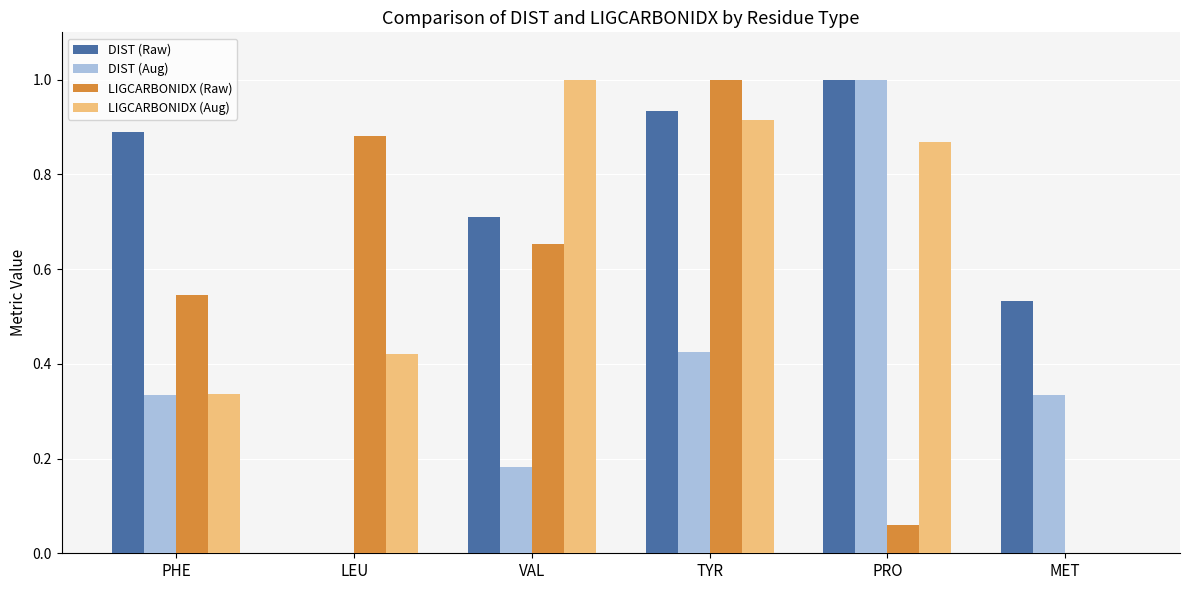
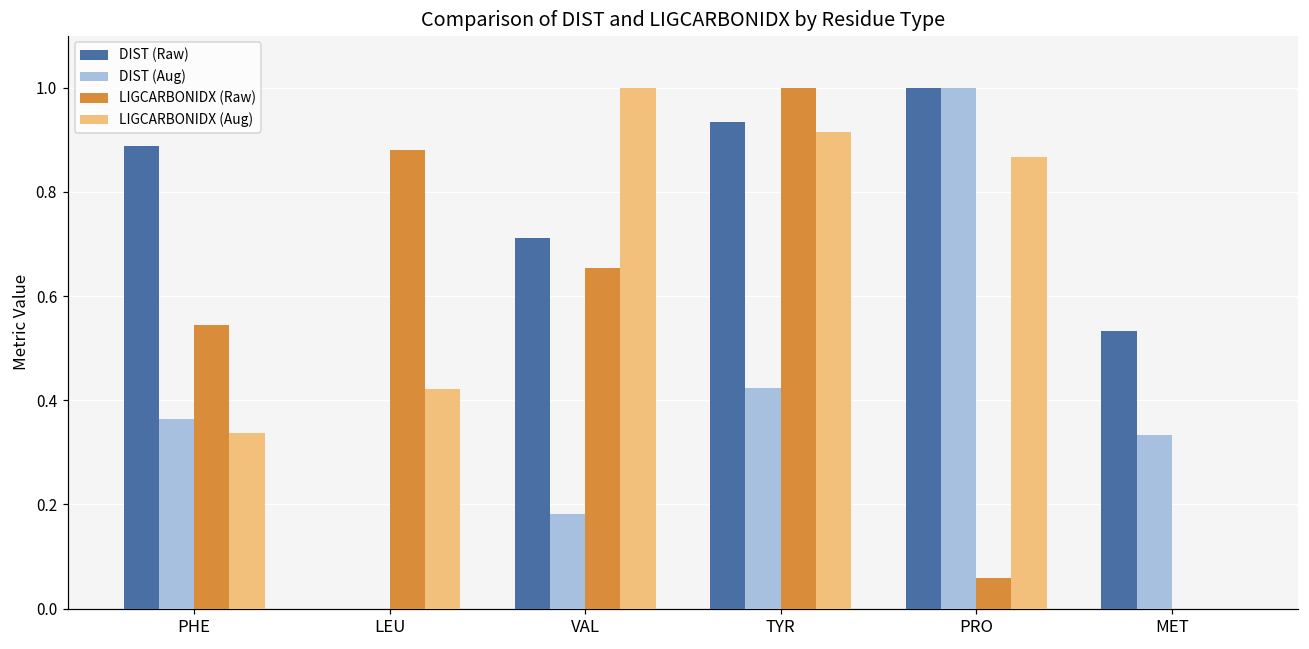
  {
    "DIST (Raw)": {
      "PHE": 0.89,
      "LEU": 0.00,
      "VAL": 0.71,
      "TYR": 0.93,
      "PRO": 1.00,
      "MET": 0.53
    },
    "DIST (Aug)": {
-     "PHE": 0.33,
+     "PHE": 0.36,
      "LEU": 0.00,
      "VAL": 0.18,
      "TYR": 0.42,
      "PRO": 1.00,
      "MET": 0.33
    },
    "LIGCARBONIDX (Raw)": {
      "PHE": 0.54,
      "LEU": 0.88,
      "VAL": 0.65,
      "TYR": 1.00,
      "PRO": 0.06,
      "MET": 0.00
    },
    "LIGCARBONIDX (Aug)": {
      "PHE": 0.34,
      "LEU": 0.42,
      "VAL": 1.00,
      "TYR": 0.92,
      "PRO": 0.87,
      "MET": 0.00
    }
  }
